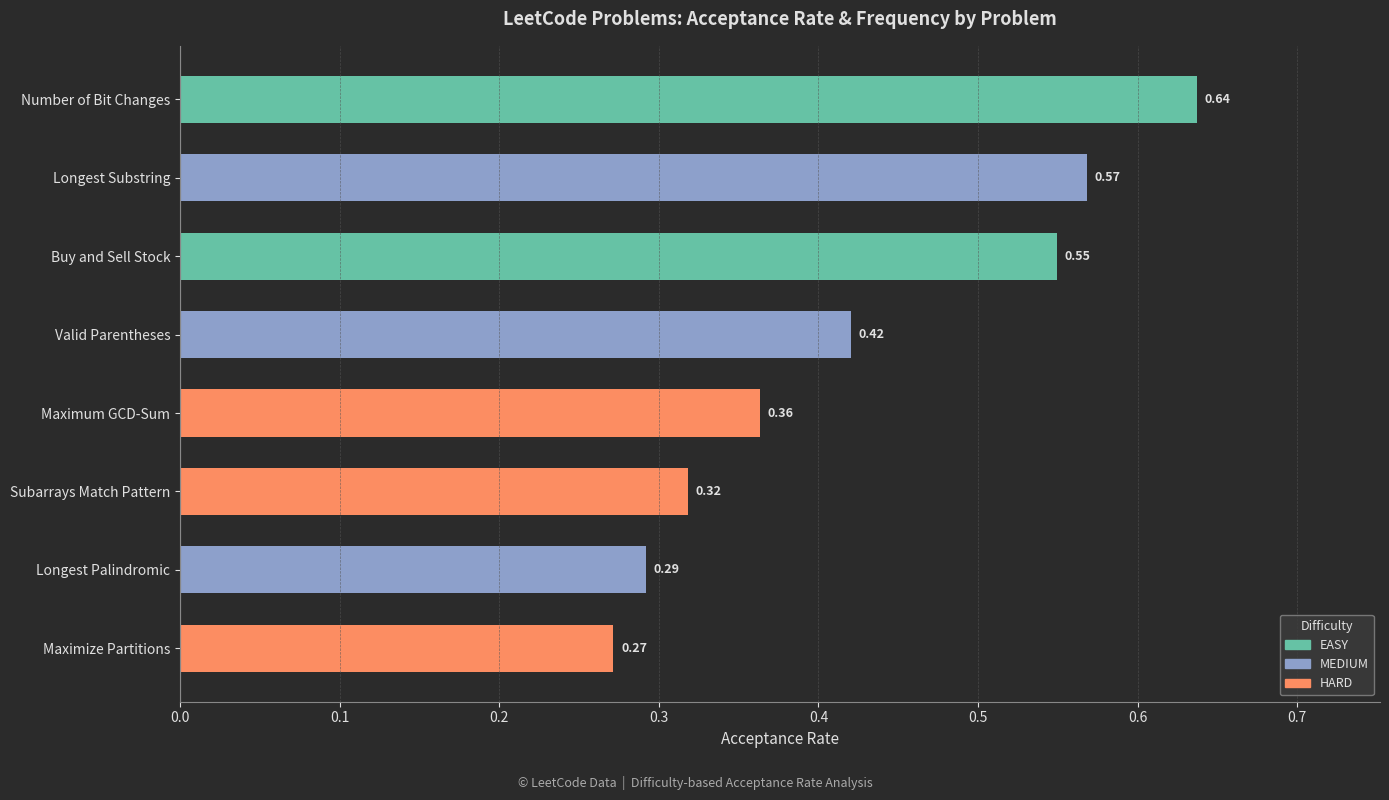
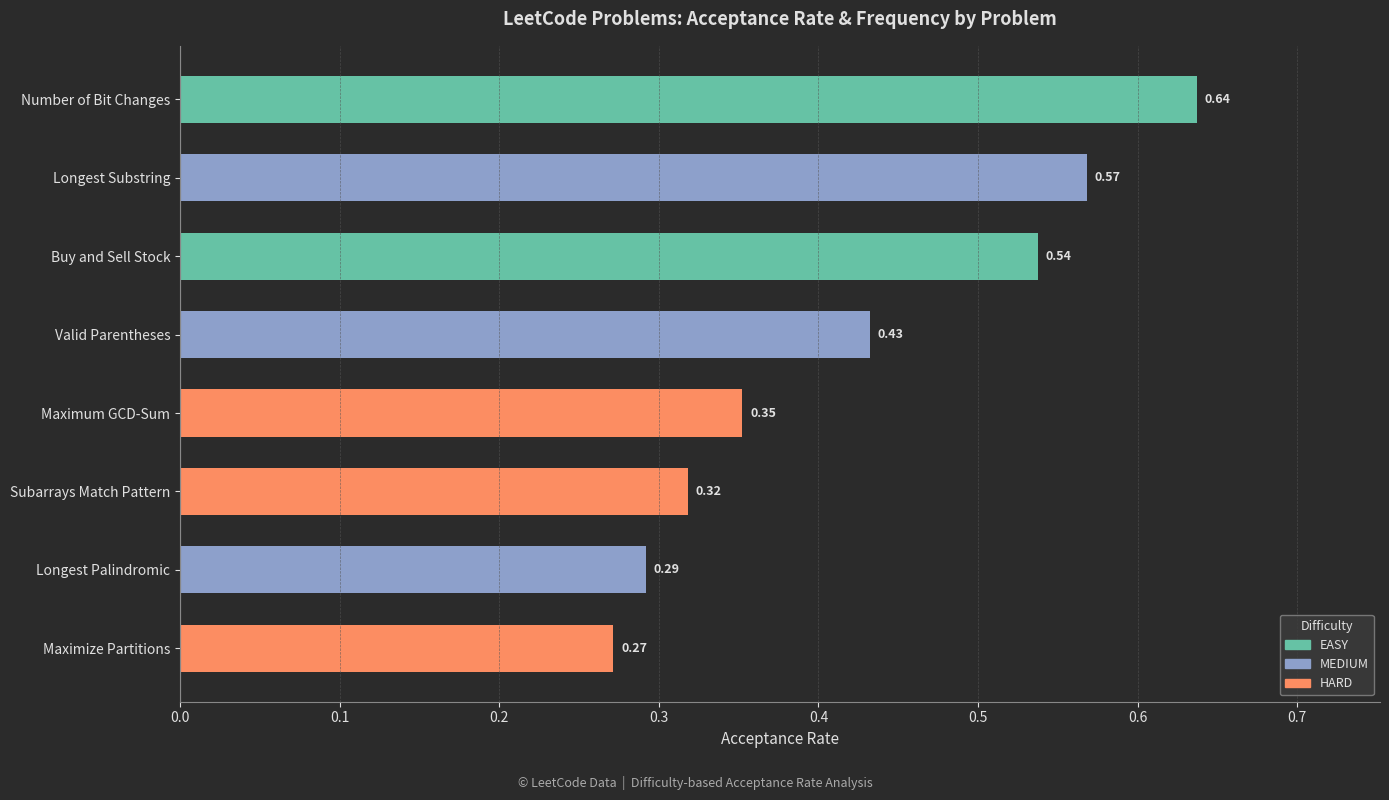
  {
    "Number of Bit Changes": 0.64,
    "Longest Substring": 0.57,
-   "Buy and Sell Stock": 0.55,
-   "Valid Parentheses": 0.42,
-   "Maximum GCD-Sum": 0.36,
+   "Buy and Sell Stock": 0.54,
+   "Valid Parentheses": 0.43,
+   "Maximum GCD-Sum": 0.35,
    "Subarrays Match Pattern": 0.32,
    "Longest Palindromic": 0.29,
    "Maximize Partitions": 0.27
  }
